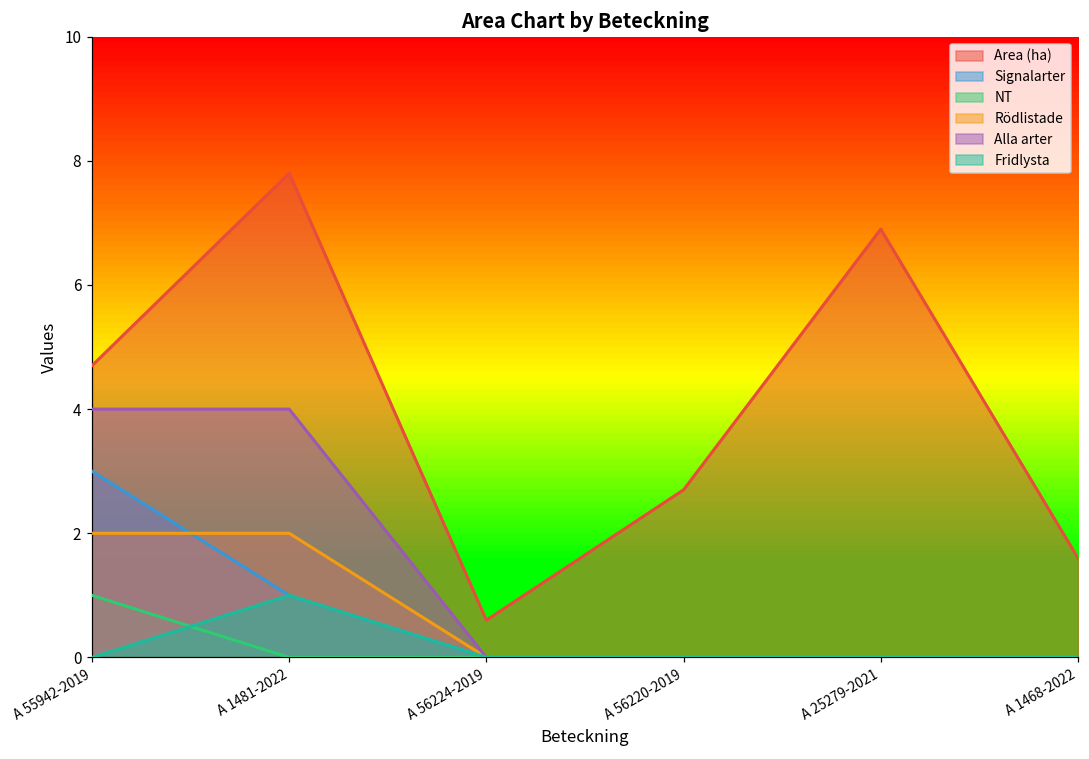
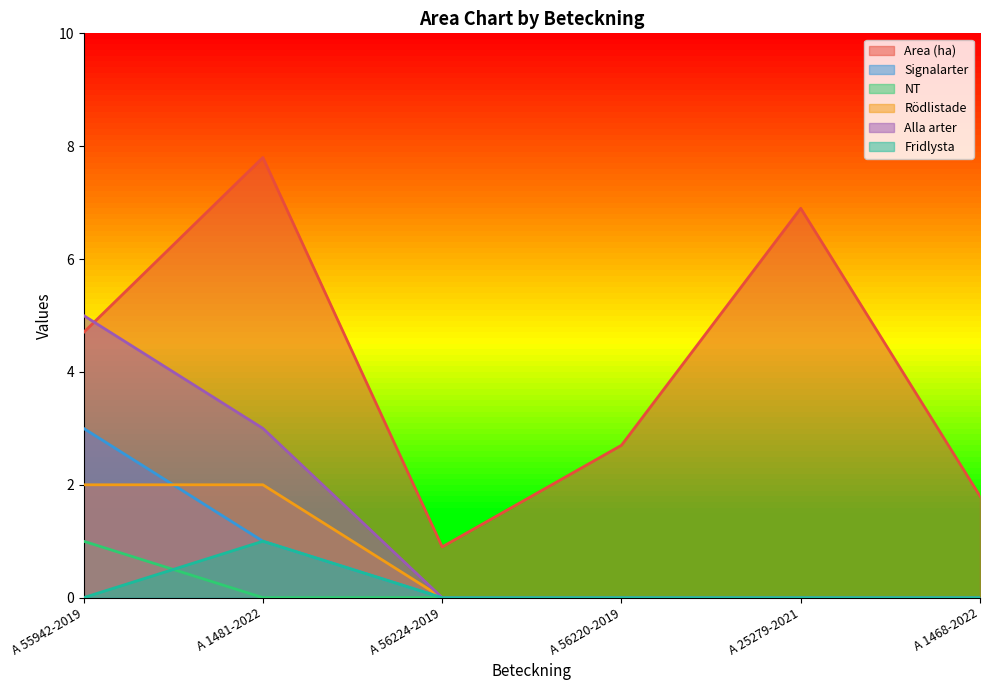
  {
    "Area (ha)": {
      "A 55942-2019": 4.7,
      "A 1481-2022": 7.8,
-     "A 56224-2019": 0.6,
+     "A 56224-2019": 0.9,
      "A 56220-2019": 2.7,
      "A 25279-2021": 6.9,
-     "A 1468-2022": 1.6
+     "A 1468-2022": 1.8
    },
    "Rödlistade": {
      "A 55942-2019": 2.0,
      "A 1481-2022": 2.0
    },
    "Alla arter": {
-     "A 55942-2019": 4,
-     "A 1481-2022": 4
+     "A 55942-2019": 5,
+     "A 1481-2022": 3
    }
  }
